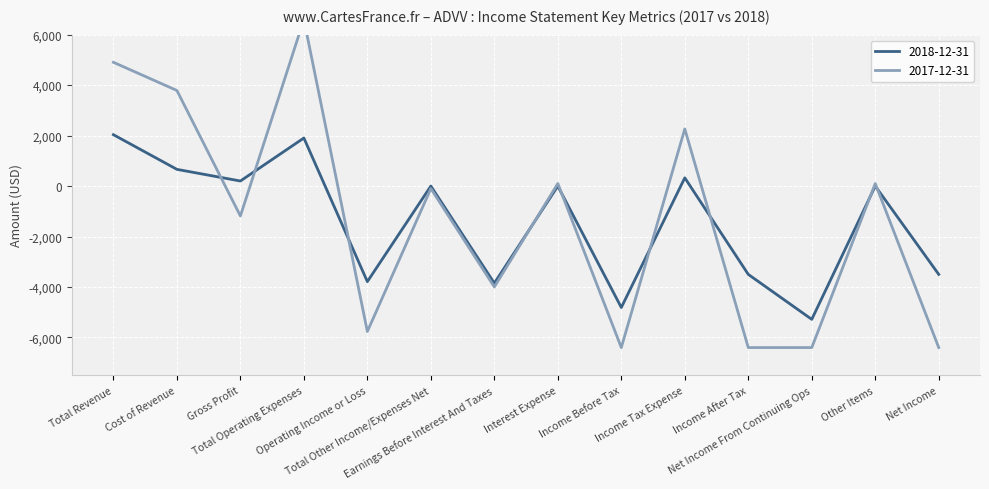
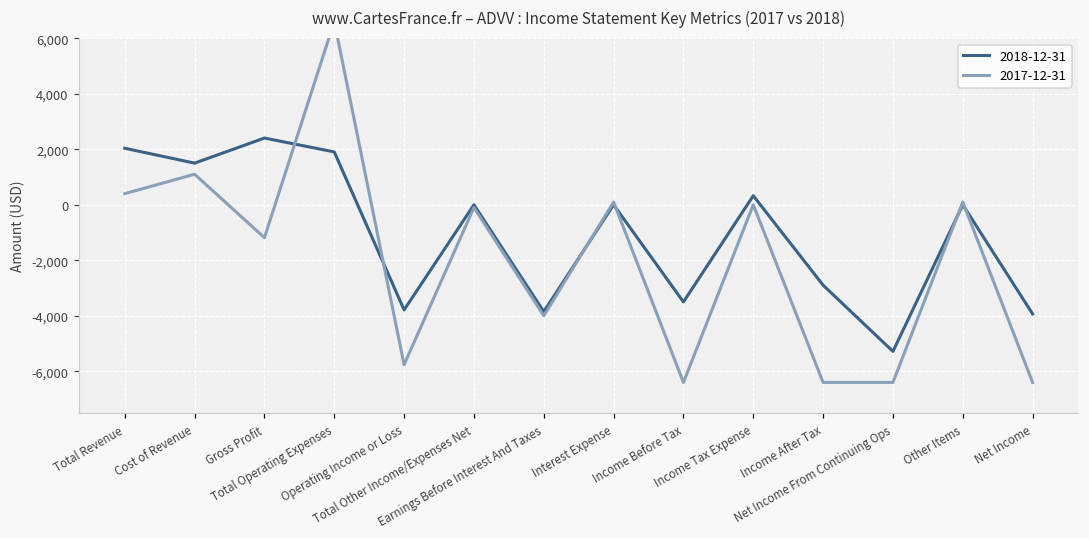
  {
    "2018-12-31": {
      "Total Revenue": "2,000",
-     "Cost of Revenue": "700",
-     "Gross Profit": "200",
+     "Cost of Revenue": "1,500",
+     "Gross Profit": "2,400",
      "Total Operating Expenses": "1,900",
      "Operating Income or Loss": "-3,800",
      "Earnings Before Interest And Taxes": "-3,800",
      "Interest Expense": "0",
-     "Income Before Tax": "-4,800",
+     "Income Before Tax": "-3,500",
      "Income Tax Expense": "300",
-     "Income After Tax": "-3,500",
+     "Income After Tax": "-2,900",
      "Net Income From Continuing Ops": "-5,300",
      "Other Items": "0",
-     "Net Income": "-3,500"
+     "Net Income": "-3,900"
    },
    "2017-12-31": {
-     "Total Revenue": "4,900",
-     "Cost of Revenue": "3,800",
+     "Total Revenue": "400",
+     "Cost of Revenue": "1,100",
      "Gross Profit": "-1,200",
      "Operating Income or Loss": "-5,800",
      "Earnings Before Interest And Taxes": "-4,000",
      "Interest Expense": "100",
      "Income Before Tax": "-6,400",
-     "Income Tax Expense": "2,300",
+     "Income Tax Expense": "0",
      "Income After Tax": "-6,400",
      "Net Income From Continuing Ops": "-6,400",
      "Other Items": "100",
      "Net Income": "-6,400"
    }
  }
